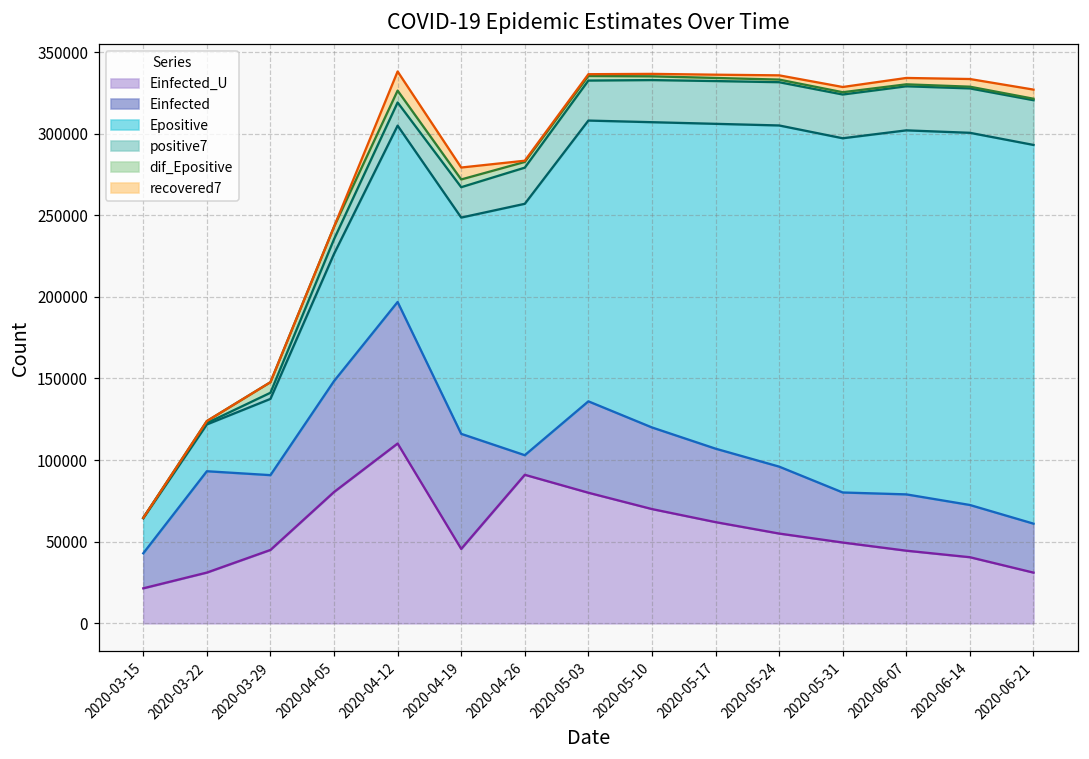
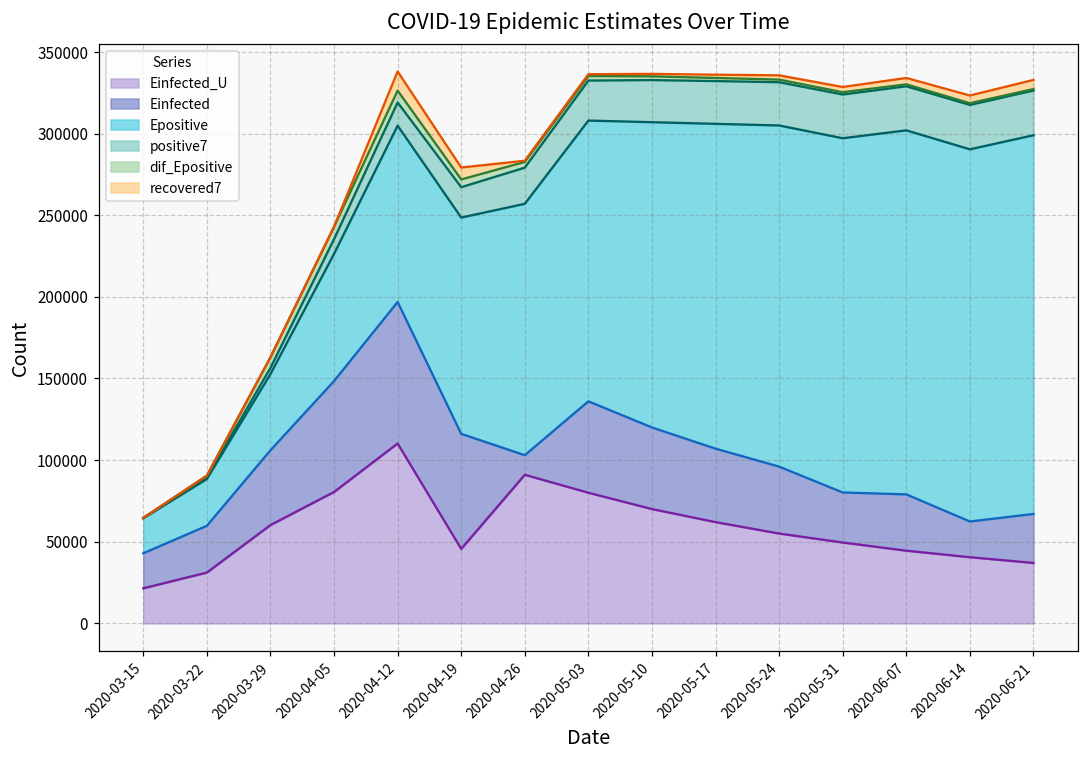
  {
    "Einfected_U": {
      "2020-03-15": 21000,
      "2020-03-22": 31000,
-     "2020-03-29": 45000,
+     "2020-03-29": 60000,
      "2020-04-05": 80000,
      "2020-04-12": 110000,
      "2020-04-19": 46000,
      "2020-04-26": 91000,
      "2020-05-03": 80000,
      "2020-05-10": 70000,
      "2020-05-17": 62000,
      "2020-05-24": 55000,
      "2020-05-31": 50000,
      "2020-06-07": 45000,
      "2020-06-14": 41000,
-     "2020-06-21": 31000
+     "2020-06-21": 37000
    },
    "Einfected": {
      "2020-03-15": 21000,
-     "2020-03-22": 62000,
+     "2020-03-22": 29000,
      "2020-03-29": 46000,
      "2020-04-05": 68000,
      "2020-04-12": 87000,
      "2020-04-19": 70000,
      "2020-04-26": 12000,
      "2020-05-03": 56000,
      "2020-05-10": 50000,
      "2020-05-17": 45000,
      "2020-05-24": 41000,
      "2020-05-31": 31000,
      "2020-06-07": 35000,
-     "2020-06-14": 32000,
+     "2020-06-14": 22000,
      "2020-06-21": 30000
    },
    "recovered7": {
      "2020-04-12": 12000,
      "2020-04-19": 7000,
      "2020-05-17": 2000,
      "2020-05-24": 3000,
      "2020-05-31": 3000,
      "2020-06-07": 4000,
      "2020-06-14": 5000,
      "2020-06-21": 6000
    }
  }
